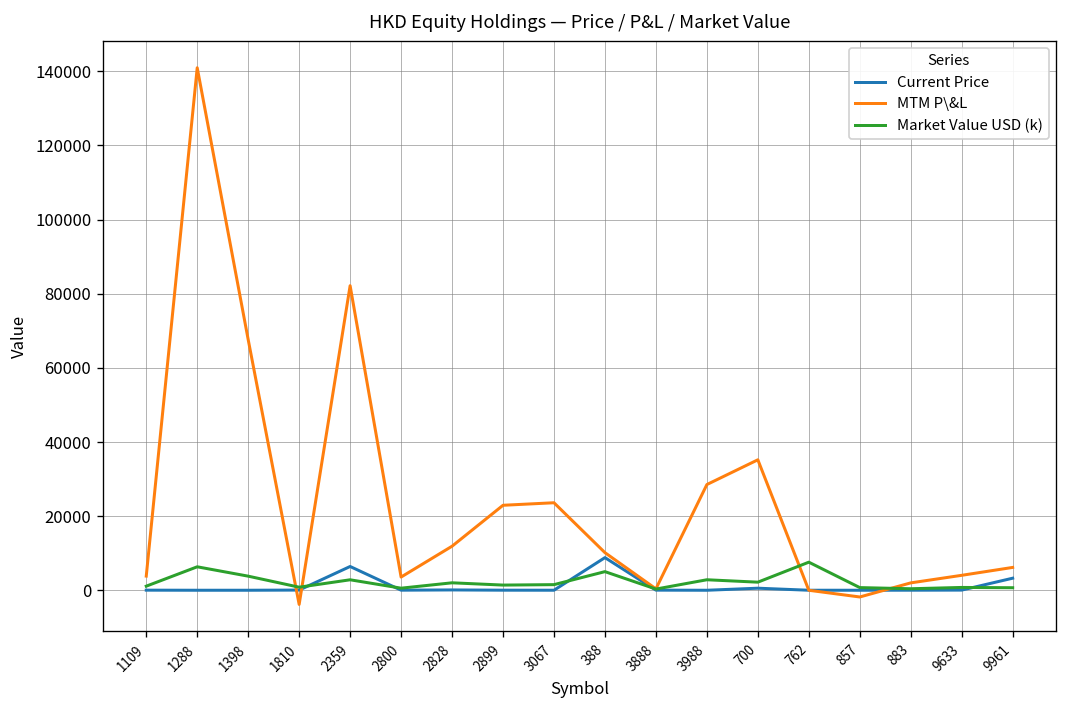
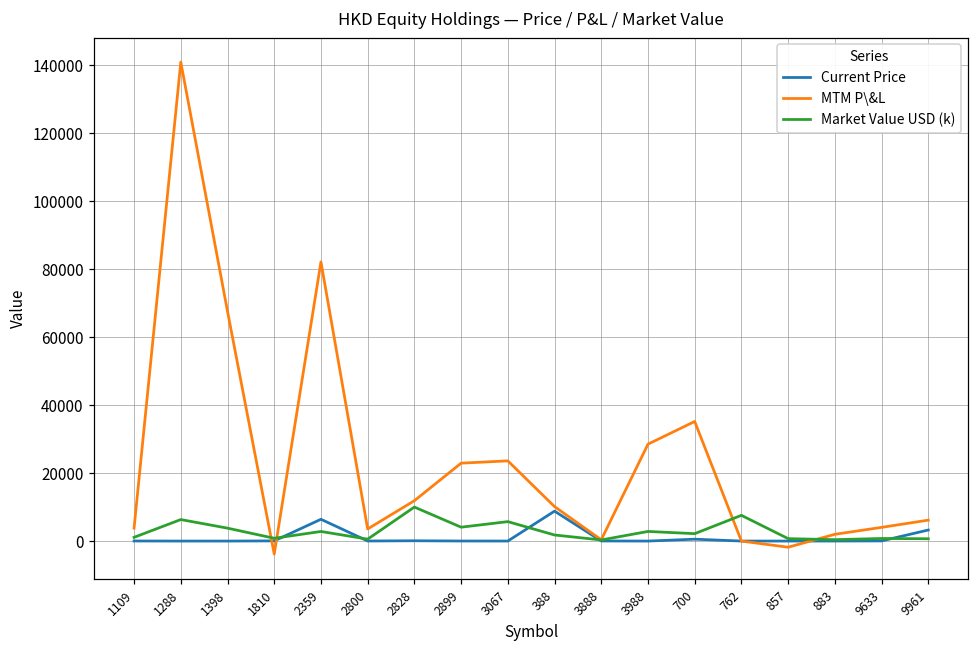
  {
    "Current Price": {
      "1109": 0,
      "1288": 0,
      "1398": 0,
      "2359": 6000,
      "2828": 0,
      "2899": 0,
      "3067": 0,
      "388": 9000,
      "3988": 0,
      "700": 1000,
      "9961": 3000
    },
    "MTM P\\&L": {
      "1109": 4000,
      "1288": 141000,
      "1398": 68000,
      "1810": -4000,
      "2359": 82000,
      "2800": 4000,
      "2828": 12000,
      "2899": 23000,
      "3067": 24000,
      "388": 10000,
      "3988": 29000,
      "700": 35000,
      "857": -2000,
      "883": 2000,
      "9633": 4000,
      "9961": 6000
    },
    "Market Value USD (k)": {
      "1109": 1000,
      "1288": 6000,
      "1398": 4000,
      "2359": 3000,
-     "2828": 2000,
-     "2899": 1000,
-     "3067": 2000,
-     "388": 5000,
+     "2828": 10000,
+     "2899": 4000,
+     "3067": 6000,
+     "388": 2000,
      "3988": 3000,
      "700": 2000,
      "762": 8000,
      "9961": 1000
    }
  }
